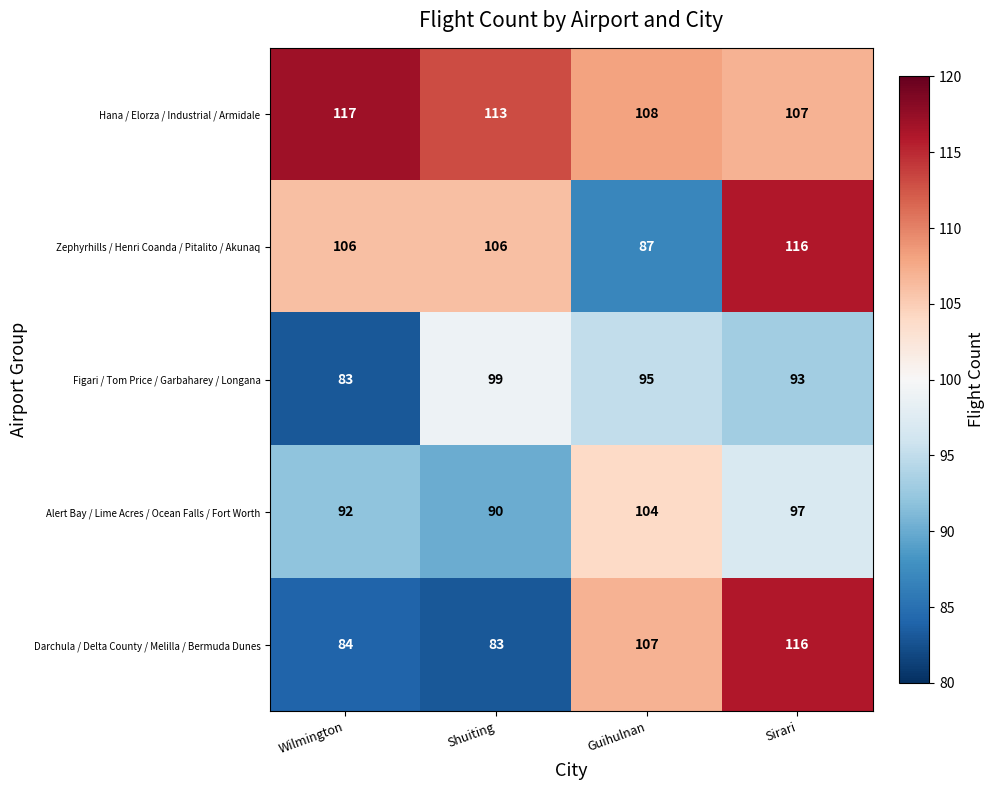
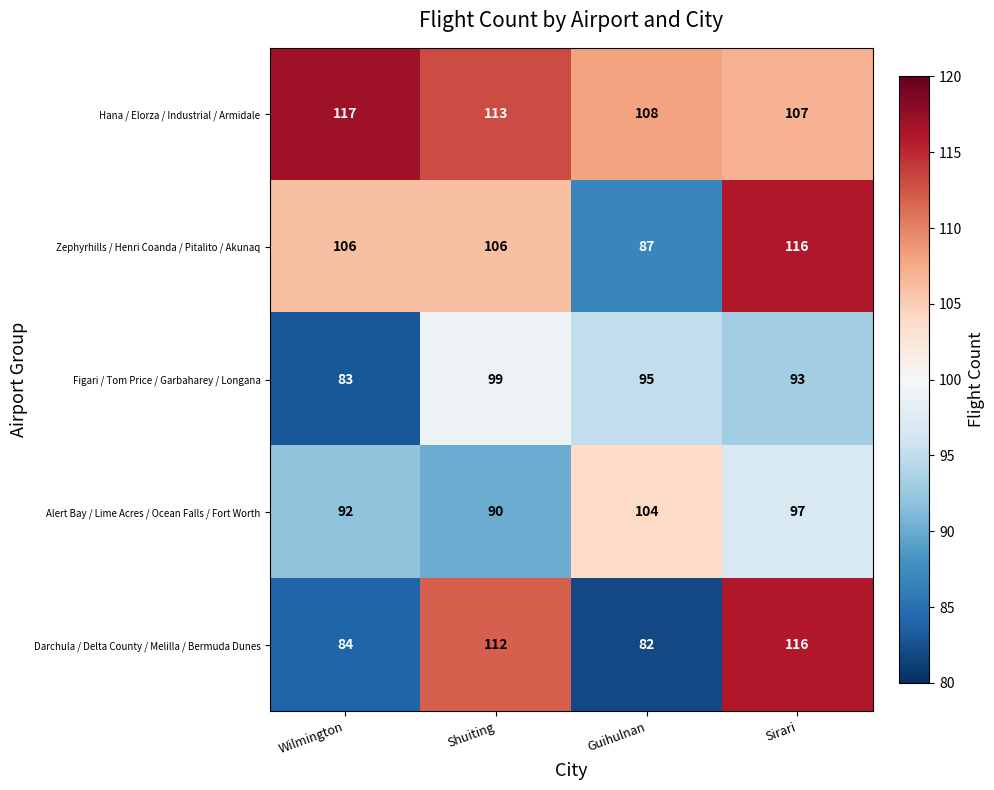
  {
    "Hana / Elorza / Industrial / Armidale": {
      "Wilmington": 117,
      "Shuiting": 113,
      "Guihulnan": 108,
      "Sirari": 107
    },
    "Zephyrhills / Henri Coanda / Pitalito / Akunaq": {
      "Wilmington": 106,
      "Shuiting": 106,
      "Guihulnan": 87,
      "Sirari": 116
    },
    "Figari / Tom Price / Garbaharey / Longana": {
      "Wilmington": 83,
      "Shuiting": 99,
      "Guihulnan": 95,
      "Sirari": 93
    },
    "Alert Bay / Lime Acres / Ocean Falls / Fort Worth": {
      "Wilmington": 92,
      "Shuiting": 90,
      "Guihulnan": 104,
      "Sirari": 97
    },
    "Darchula / Delta County / Melilla / Bermuda Dunes": {
      "Wilmington": 84,
-     "Shuiting": 83,
-     "Guihulnan": 107,
+     "Shuiting": 112,
+     "Guihulnan": 82,
      "Sirari": 116
    }
  }
